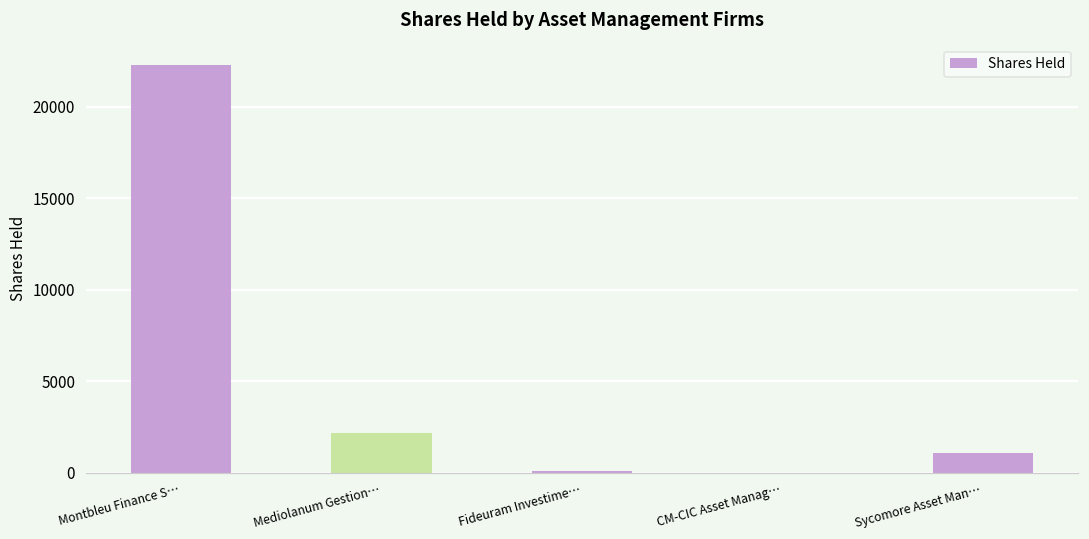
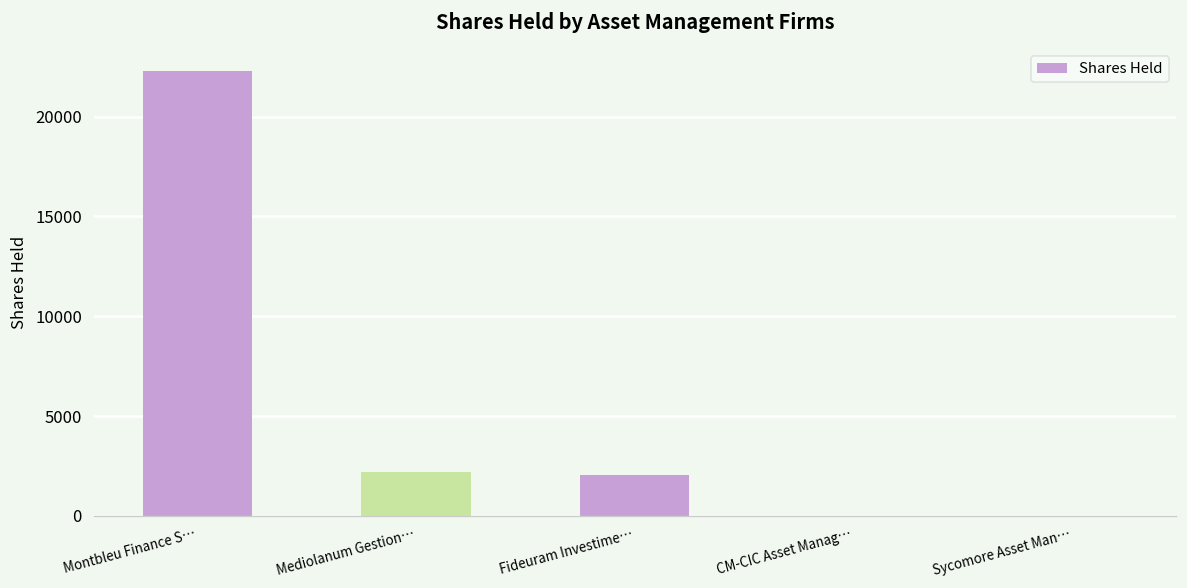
  {
    "Montbleu Finance S…": 22300,
    "Mediolanum Gestion…": 2200,
-   "Fideuram Investime…": 100,
+   "Fideuram Investime…": 2000,
    "CM-CIC Asset Manag…": 0,
-   "Sycomore Asset Man…": 1100
+   "Sycomore Asset Man…": 0
  }
